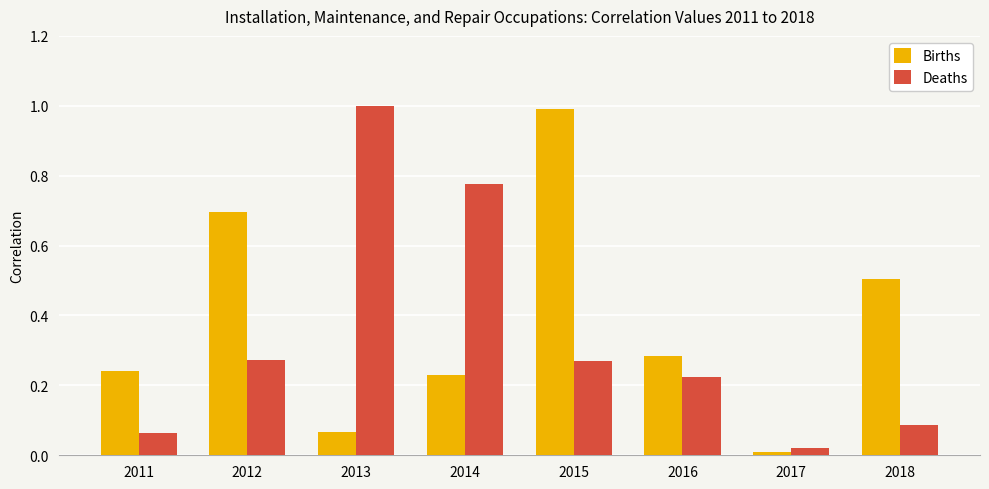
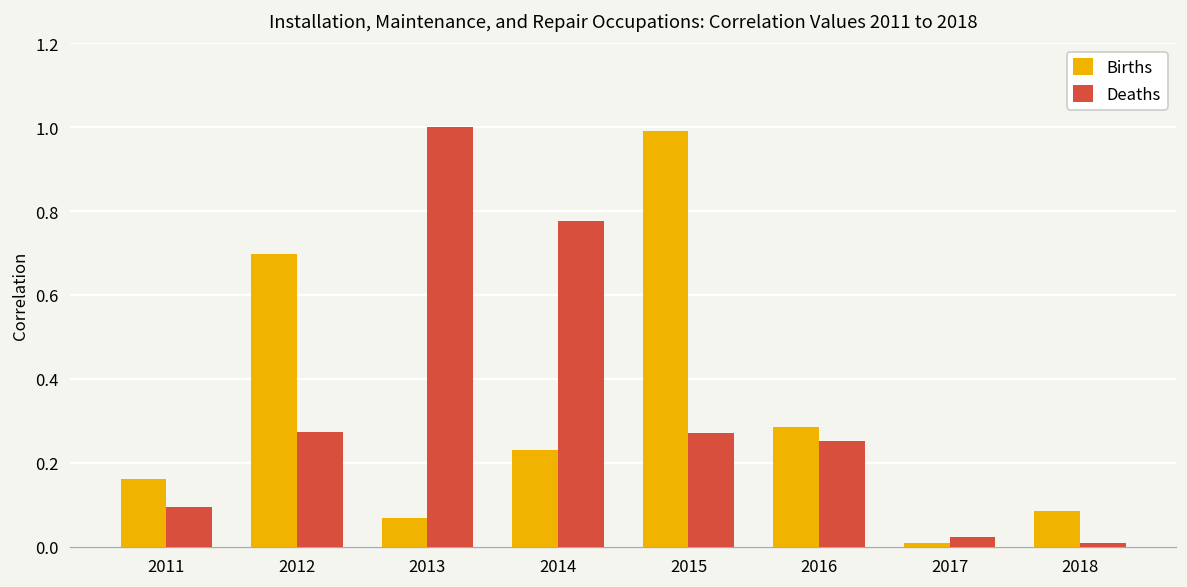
  {
    "Births": {
-     "2011": 0.24,
+     "2011": 0.16,
      "2012": 0.70,
      "2013": 0.07,
      "2014": 0.23,
      "2015": 0.99,
      "2016": 0.28,
      "2017": 0.01,
-     "2018": 0.50
+     "2018": 0.09
    },
    "Deaths": {
-     "2011": 0.06,
+     "2011": 0.10,
      "2012": 0.27,
      "2013": 1.00,
      "2014": 0.78,
      "2015": 0.27,
-     "2016": 0.22,
+     "2016": 0.25,
      "2017": 0.02,
-     "2018": 0.09
+     "2018": 0.01
    }
  }
